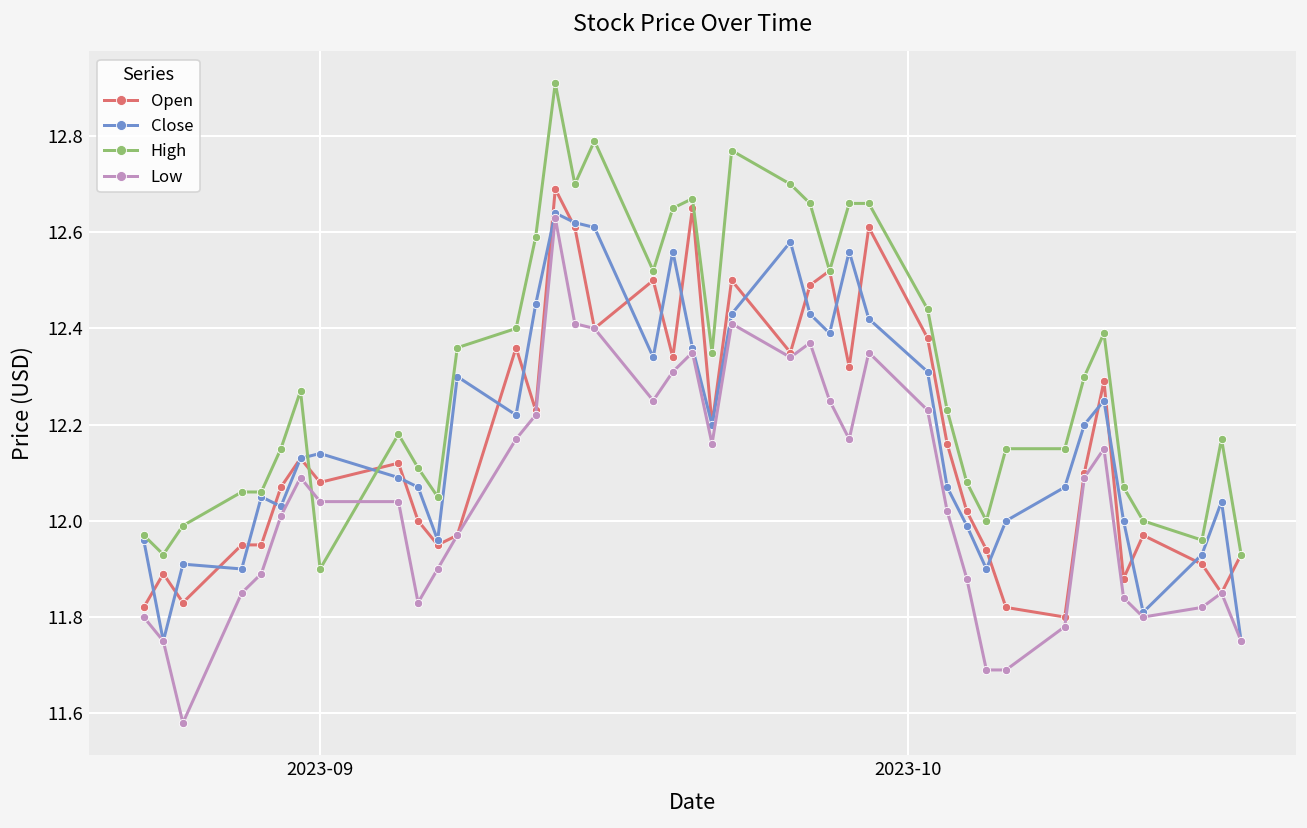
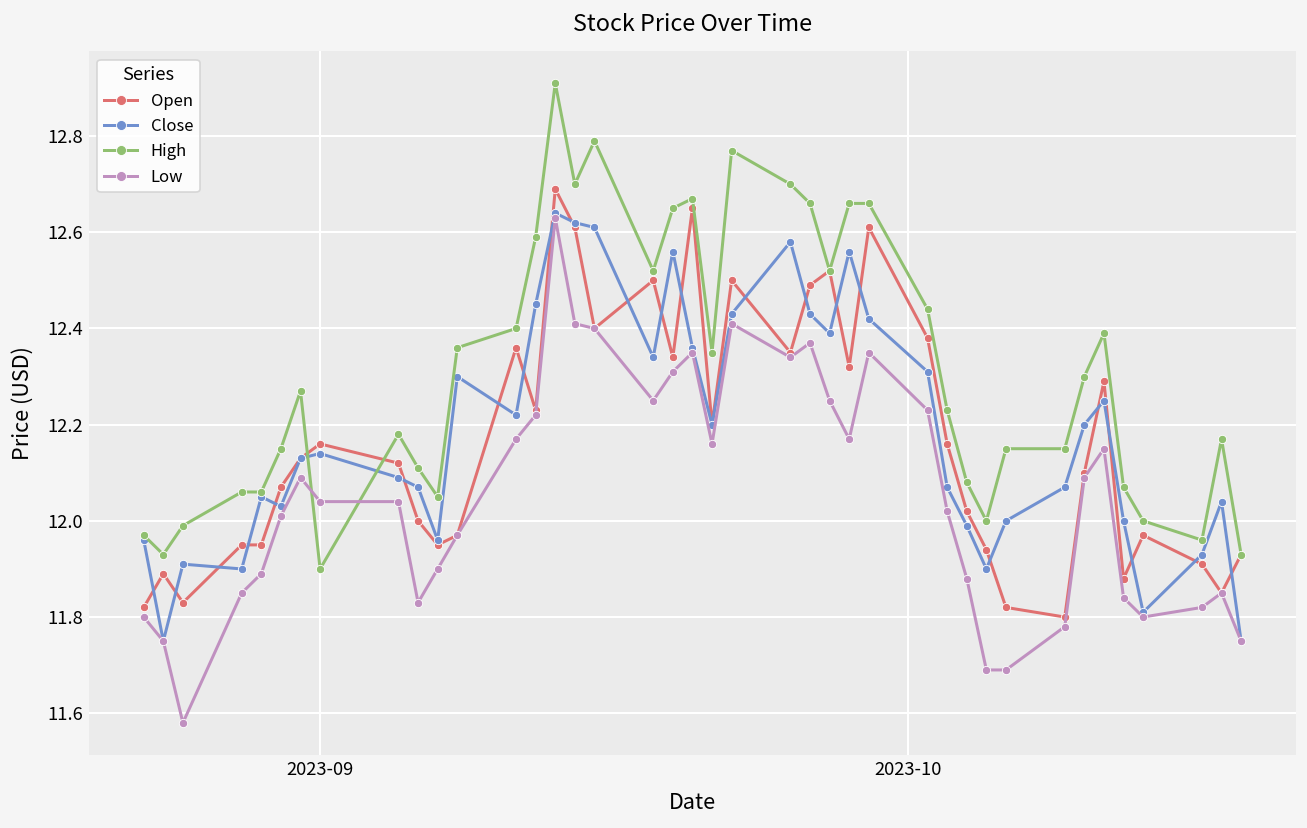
  {
    "Open": {
-     "2023-09": 12.08
+     "2023-09": 12.16
    },
    "Close": {
      "2023-09": 12.14
    },
    "High": {
      "2023-09": 11.90
    },
    "Low": {
      "2023-09": 12.04
    }
  }
